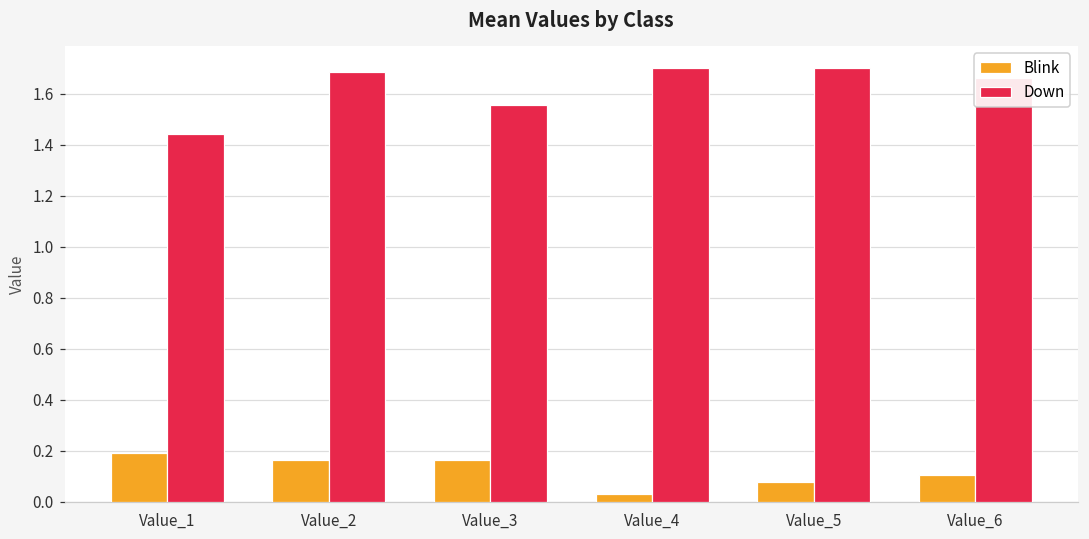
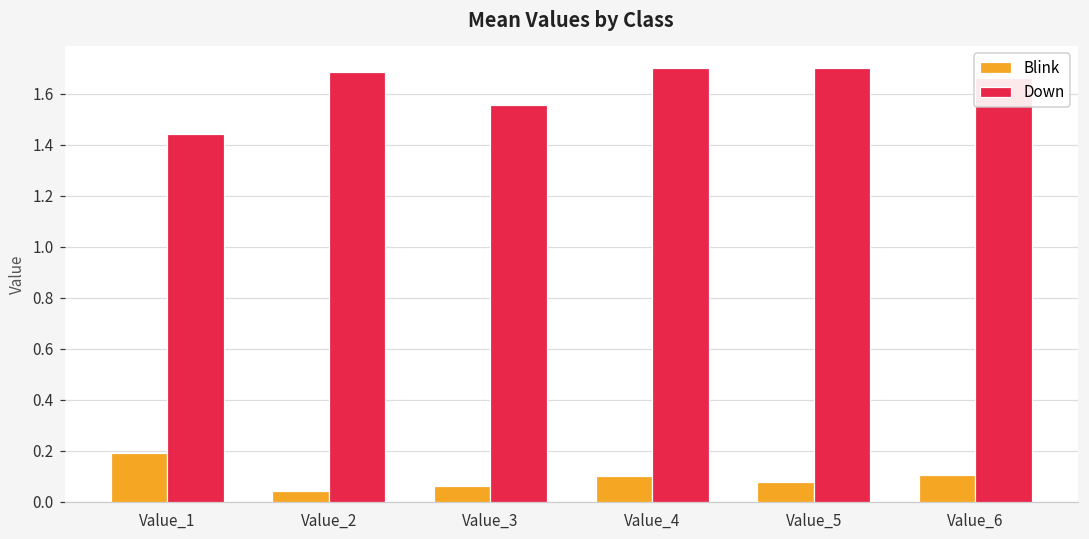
  {
    "Blink": {
      "Value_1": 0.19,
-     "Value_2": 0.16,
-     "Value_3": 0.16,
-     "Value_4": 0.03,
+     "Value_2": 0.04,
+     "Value_3": 0.06,
+     "Value_4": 0.10,
      "Value_5": 0.08,
      "Value_6": 0.10
    },
    "Down": {
      "Value_1": 1.44,
      "Value_2": 1.69,
      "Value_3": 1.55,
      "Value_4": 1.70,
      "Value_5": 1.70
    }
  }
